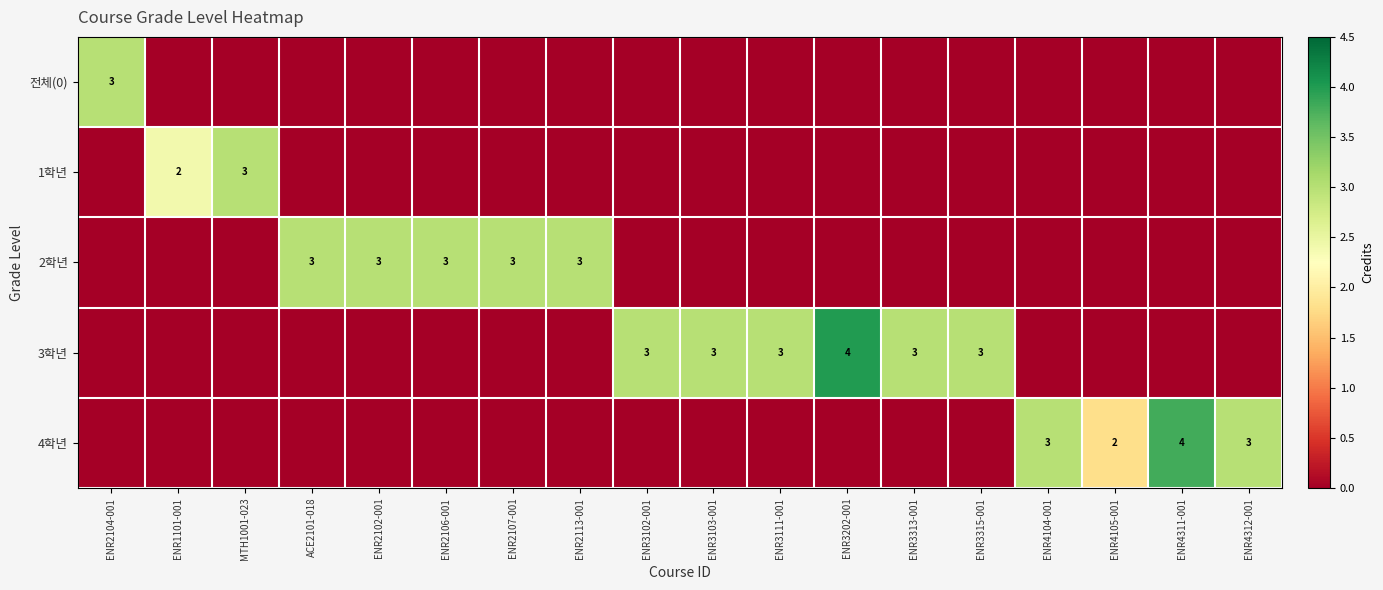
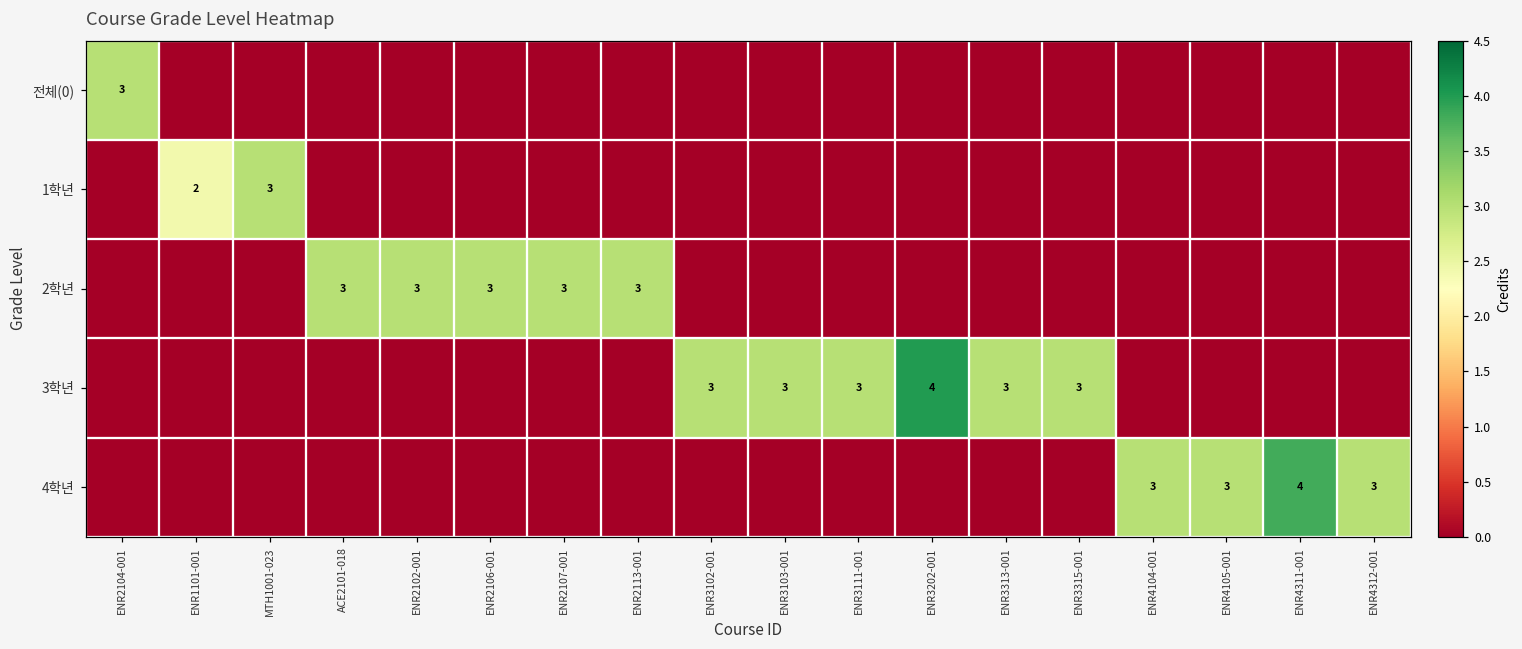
  {
    "전체(0)": {
      "ENR2104-001": 3
    },
    "1학년": {
      "ENR1101-001": 2,
      "MTH1001-023": 3
    },
    "2학년": {
      "ACE2101-018": 3,
      "ENR2102-001": 3,
      "ENR2106-001": 3,
      "ENR2107-001": 3,
      "ENR2113-001": 3
    },
    "3학년": {
      "ENR3102-001": 3,
      "ENR3103-001": 3,
      "ENR3111-001": 3,
      "ENR3202-001": 4,
      "ENR3313-001": 3,
      "ENR3315-001": 3
    },
    "4학년": {
      "ENR4104-001": 3,
-     "ENR4105-001": 2,
+     "ENR4105-001": 3,
      "ENR4311-001": 4,
      "ENR4312-001": 3
    }
  }
